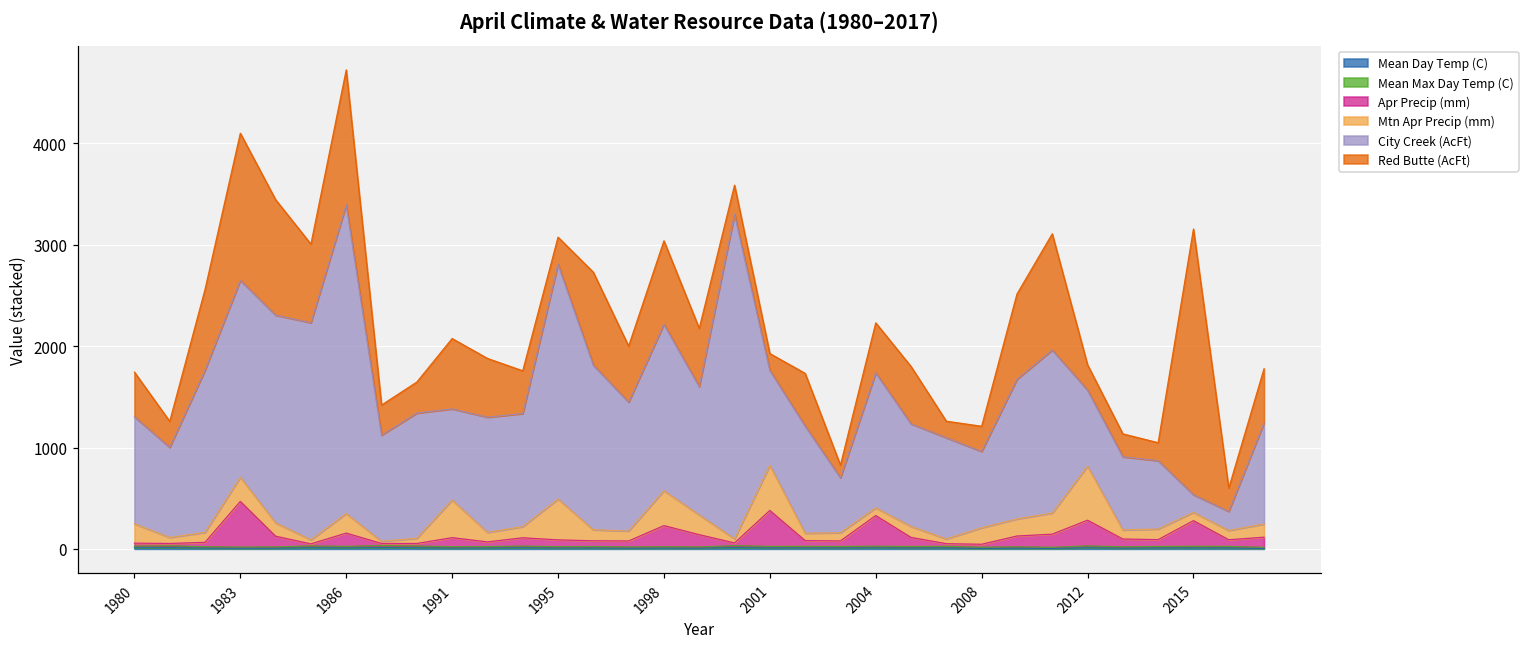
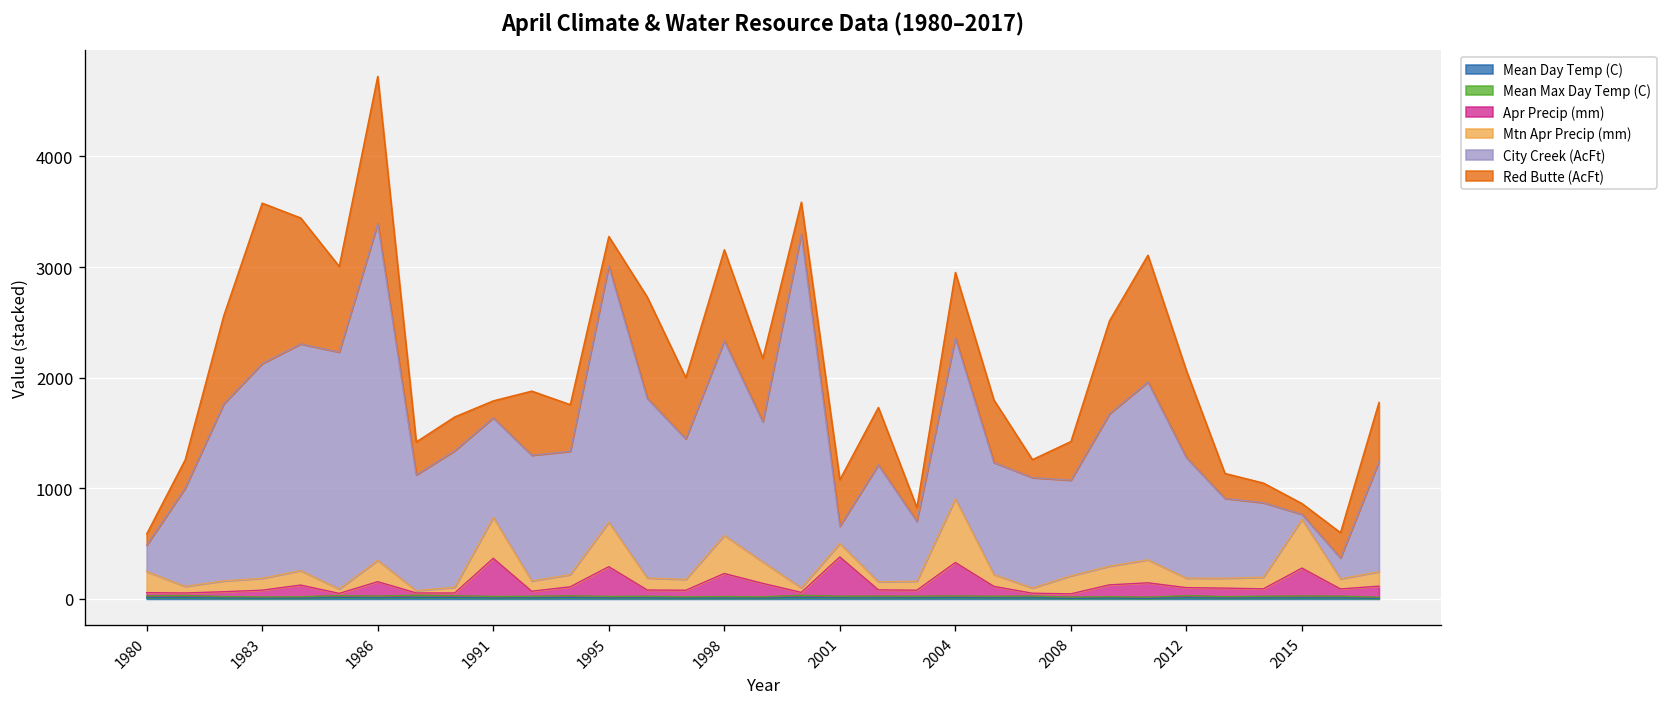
  {
    "Apr Precip (mm)": {
      "1980": 0,
-     "1983": 500,
+     "1983": 100,
      "1986": 100,
-     "1991": 100,
-     "1995": 100,
+     "1991": 300,
+     "1995": 300,
      "1998": 200,
      "2001": 400,
      "2004": 300,
      "2008": 0,
-     "2012": 300,
+     "2012": 100,
      "2015": 300
    },
    "Mtn Apr Precip (mm)": {
      "1980": 200,
-     "1983": 200,
+     "1983": 100,
      "1986": 200,
      "1991": 400,
      "1995": 400,
      "1998": 300,
-     "2001": 400,
-     "2004": 100,
+     "2001": 100,
+     "2004": 600,
      "2008": 200,
-     "2012": 500,
-     "2015": 100
+     "2012": 100,
+     "2015": 400
    },
    "City Creek (AcFt)": {
-     "1980": 1100,
+     "1980": 200,
      "1983": 1900,
      "1986": 3000,
      "1991": 900,
      "1995": 2300,
-     "1998": 1600,
-     "2001": 900,
-     "2004": 1300,
-     "2008": 800,
-     "2012": 800,
-     "2015": 200
+     "1998": 1800,
+     "2001": 200,
+     "2004": 1500,
+     "2008": 900,
+     "2012": 1100,
+     "2015": 0
    },
    "Red Butte (AcFt)": {
-     "1980": 400,
+     "1980": 100,
      "1983": 1500,
      "1986": 1300,
-     "1991": 700,
+     "1991": 200,
      "1995": 300,
      "1998": 800,
-     "2001": 200,
-     "2004": 500,
-     "2008": 200,
-     "2012": 200,
-     "2015": 2600
+     "2001": 400,
+     "2004": 600,
+     "2008": 400,
+     "2012": 800,
+     "2015": 100
    }
  }
